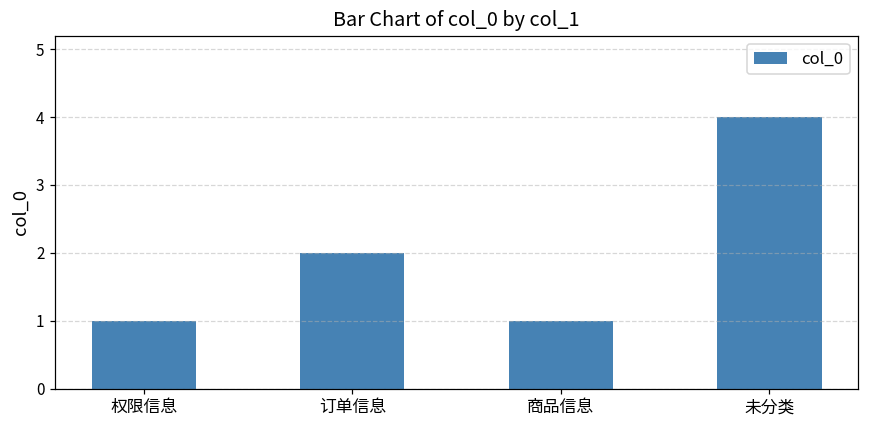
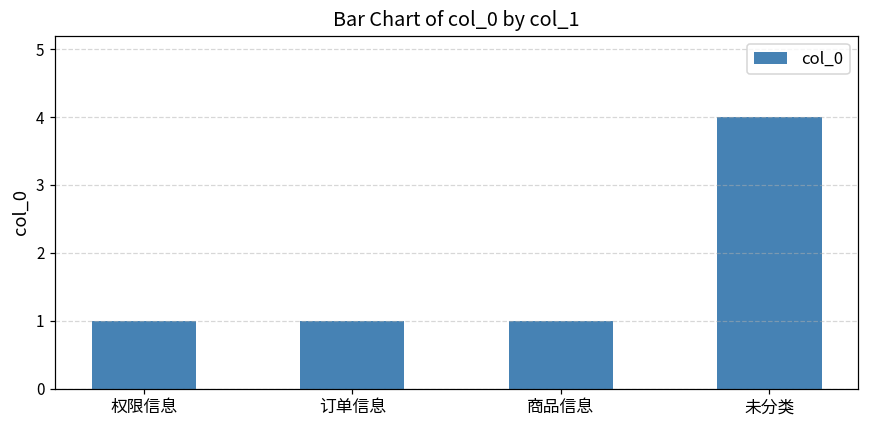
  {
    "权限信息": 1,
-   "订单信息": 2,
+   "订单信息": 1,
    "商品信息": 1,
    "未分类": 4
  }
